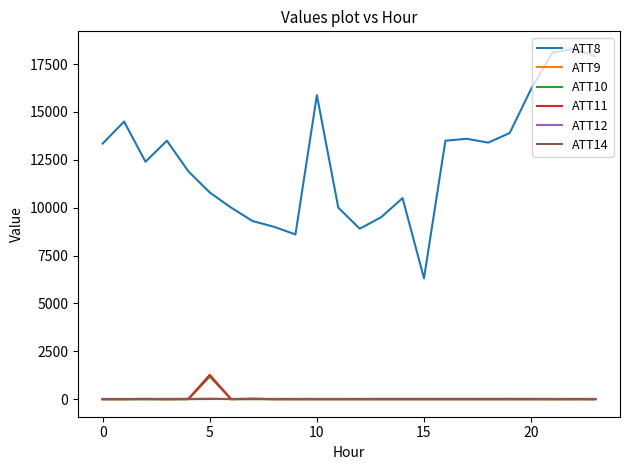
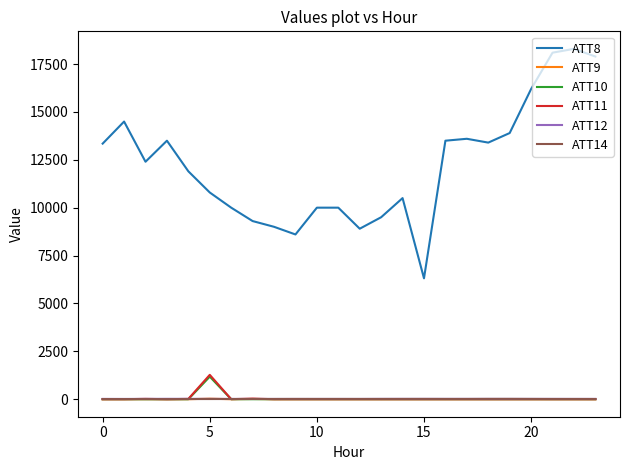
  {
    "ATT8": {
      "0": 13300,
      "5": 10800,
-     "10": 15900,
+     "10": 10000,
      "15": 6300,
      "20": 16200
    },
    "ATT14": {
      "5": 0
    }
  }
